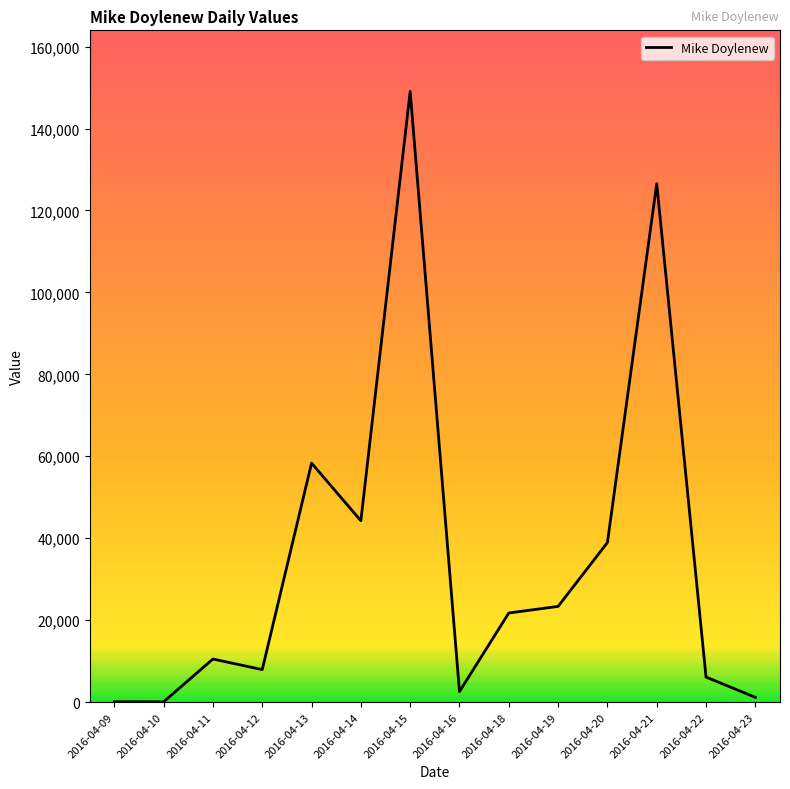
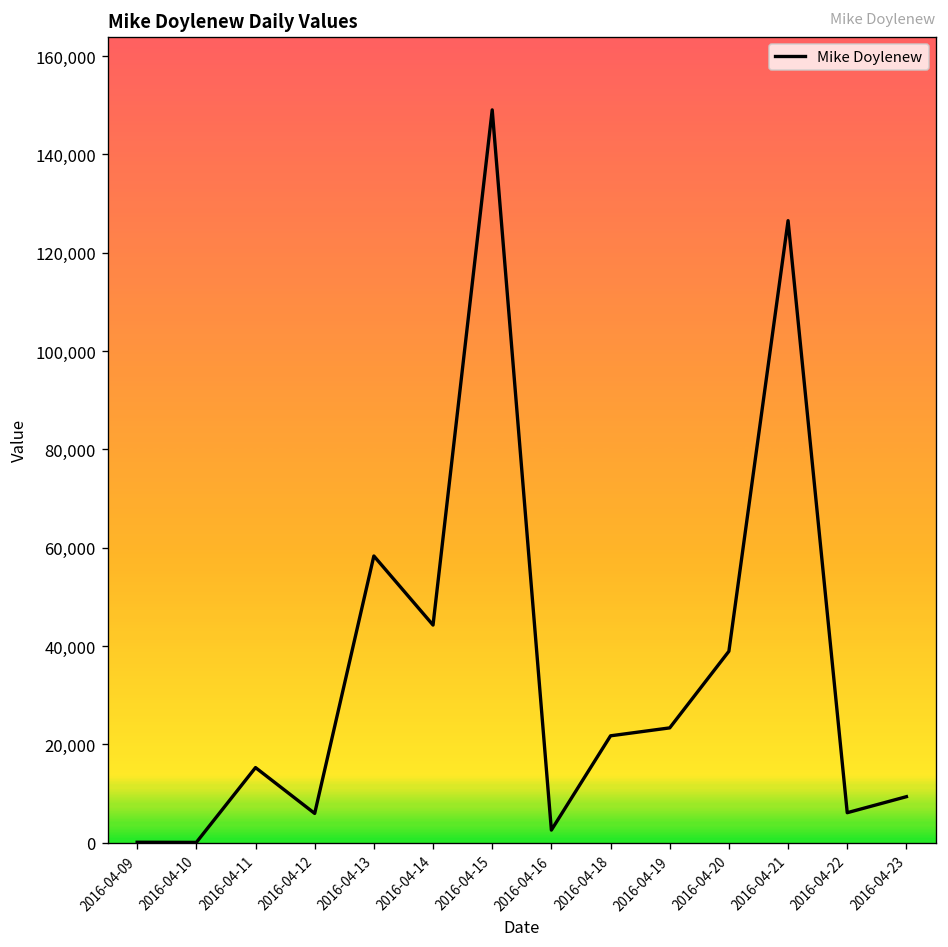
  {
    "2016-04-09": "0",
    "2016-04-10": "0",
-   "2016-04-11": "11,000",
-   "2016-04-12": "8,000",
+   "2016-04-11": "15,000",
+   "2016-04-12": "6,000",
    "2016-04-13": "58,000",
    "2016-04-14": "44,000",
    "2016-04-15": "149,000",
    "2016-04-16": "3,000",
    "2016-04-18": "22,000",
    "2016-04-19": "23,000",
    "2016-04-20": "39,000",
    "2016-04-21": "127,000",
    "2016-04-22": "6,000",
-   "2016-04-23": "1,000"
+   "2016-04-23": "9,000"
  }
